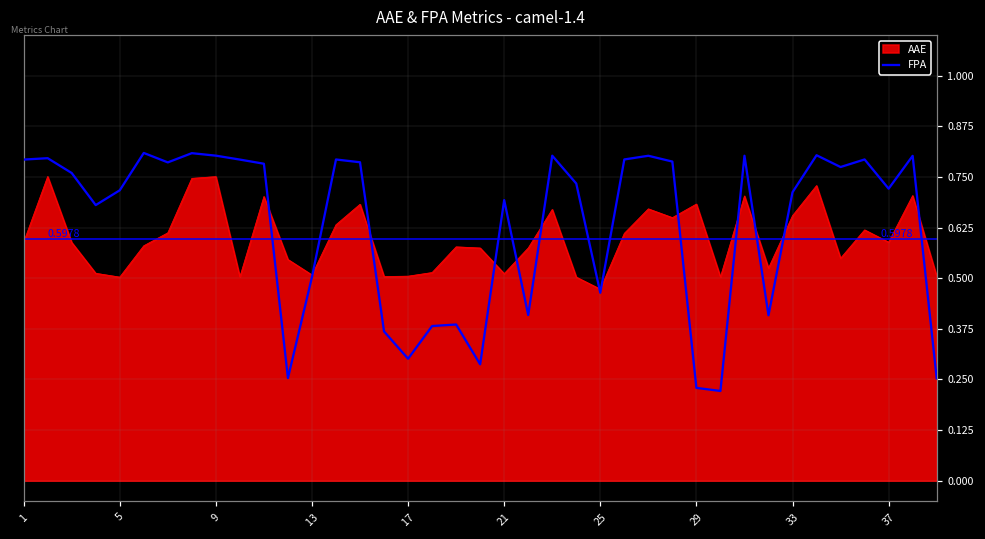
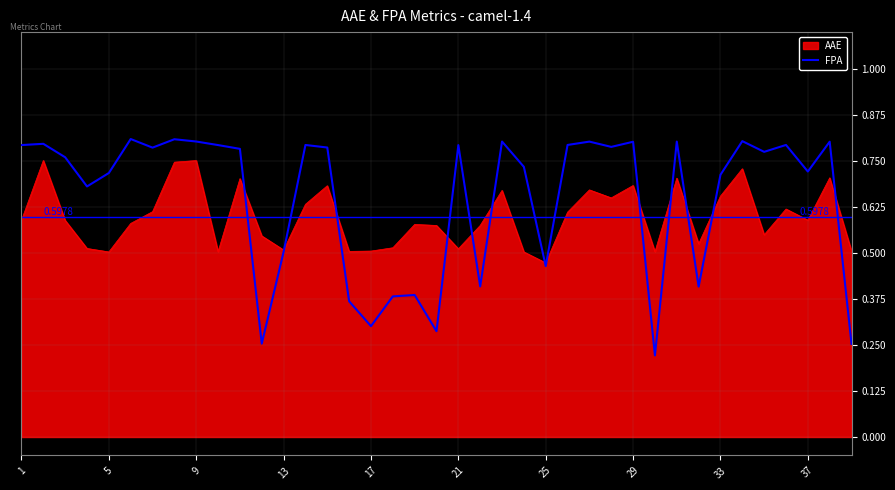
  {
    "AAE": {
      "1": 0.59,
      "5": 0.50,
      "9": 0.75,
      "17": 0.51,
      "21": 0.51,
      "25": 0.47,
      "29": 0.68,
      "33": 0.65
    },
    "FPA": {
      "1": 0.79,
      "5": 0.72,
      "9": 0.80,
      "17": 0.30,
-     "21": 0.69,
+     "21": 0.79,
      "25": 0.46,
-     "29": 0.23,
+     "29": 0.80,
      "33": 0.71,
      "37": 0.72
    }
  }
